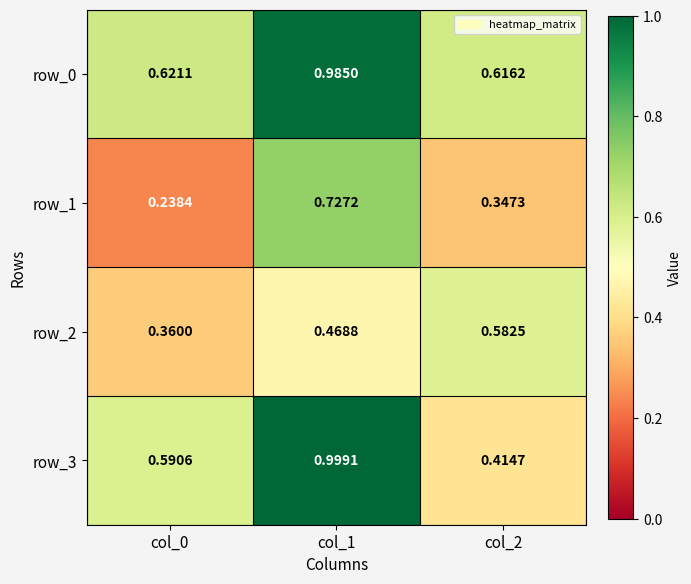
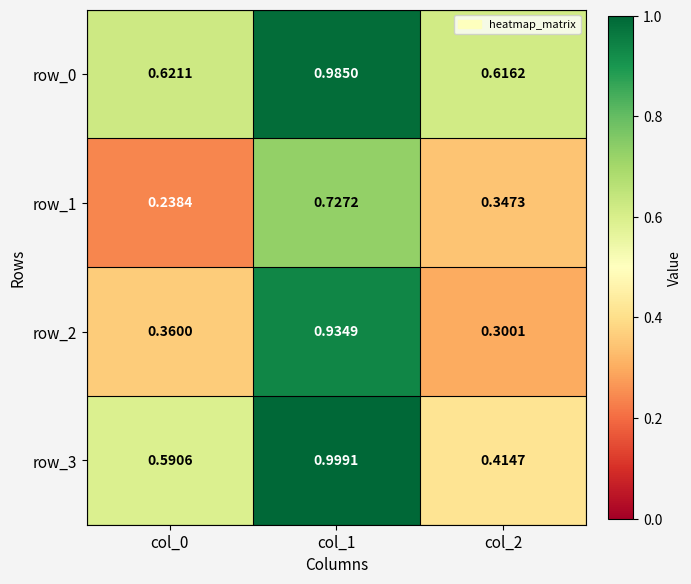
  {
    "row_0": {
      "col_0": 0.6211,
      "col_1": 0.9850,
      "col_2": 0.6162
    },
    "row_1": {
      "col_0": 0.2384,
      "col_1": 0.7272,
      "col_2": 0.3473
    },
    "row_2": {
      "col_0": 0.3600,
-     "col_1": 0.4688,
-     "col_2": 0.5825
+     "col_1": 0.9349,
+     "col_2": 0.3001
    },
    "row_3": {
      "col_0": 0.5906,
      "col_1": 0.9991,
      "col_2": 0.4147
    }
  }
